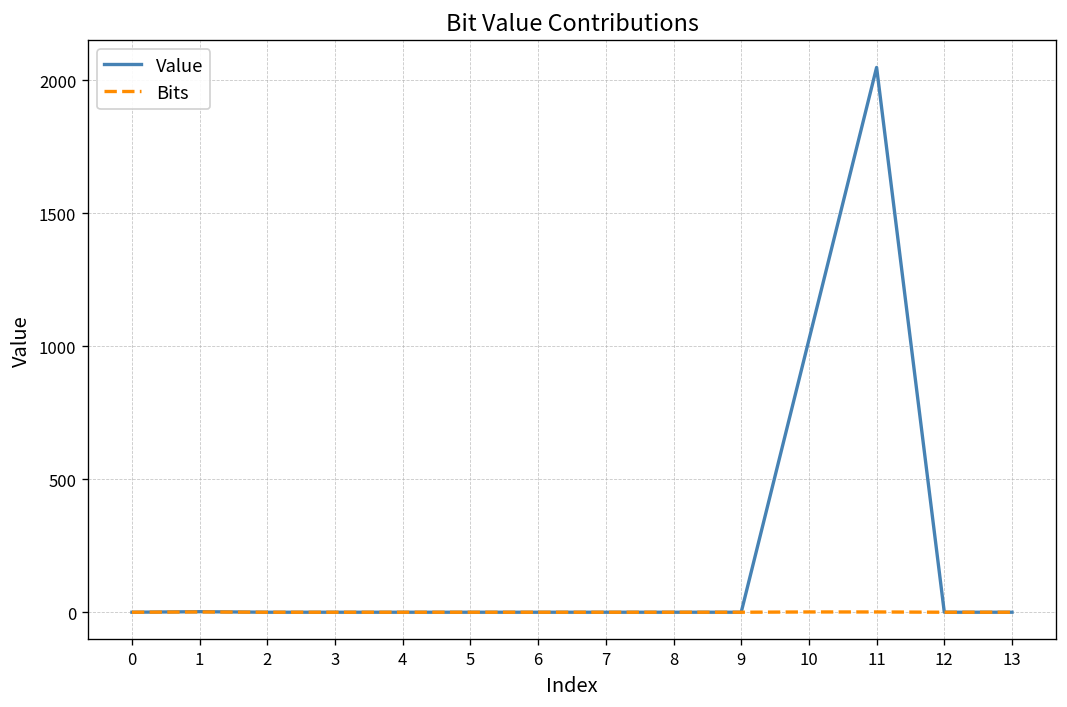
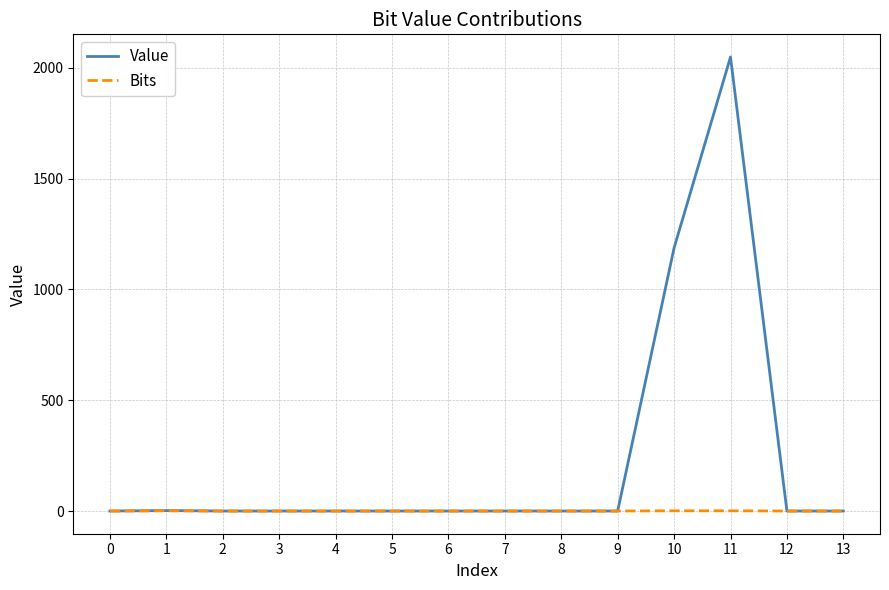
  {
    "Value": {
-     "10": 1020,
+     "10": 1190,
      "11": 2050
    },
    "Bits": {
      "10": 0,
      "11": 0
    }
  }
